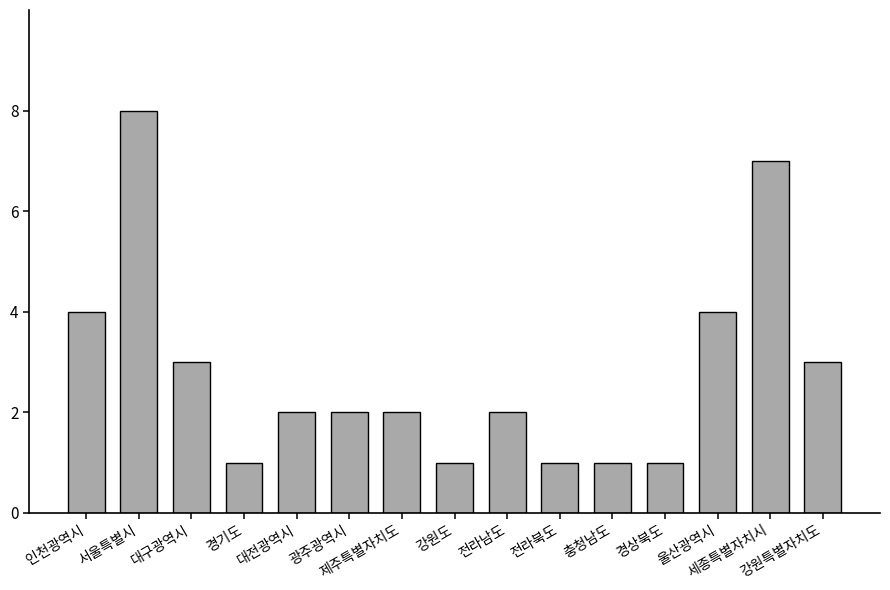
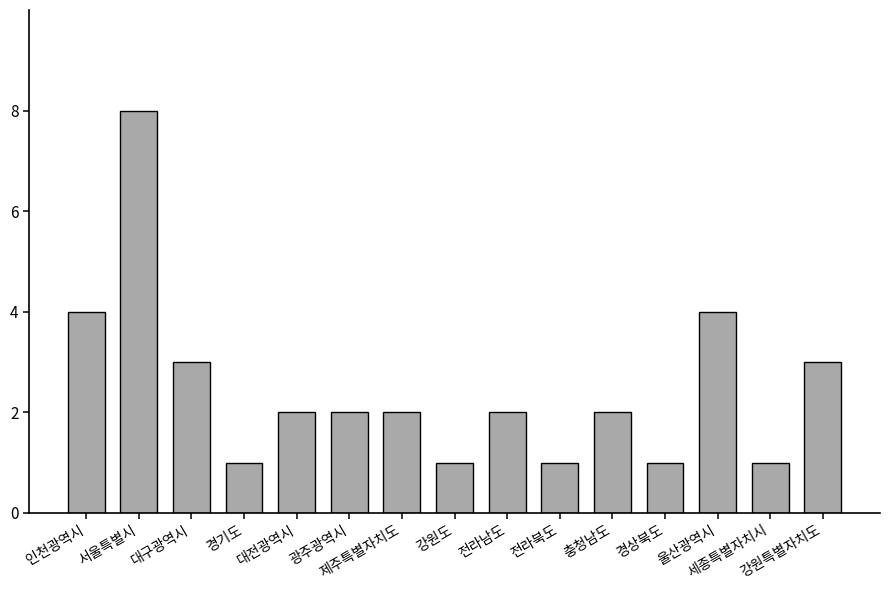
  {
    "인천광역시": 4,
    "서울특별시": 8,
    "대구광역시": 3,
    "경기도": 1,
    "대전광역시": 2,
    "광주광역시": 2,
    "제주특별자치도": 2,
    "강원도": 1,
    "전라남도": 2,
    "전라북도": 1,
-   "충청남도": 1,
+   "충청남도": 2,
    "경상북도": 1,
    "울산광역시": 4,
-   "세종특별자치시": 7,
+   "세종특별자치시": 1,
    "강원특별자치도": 3
  }
